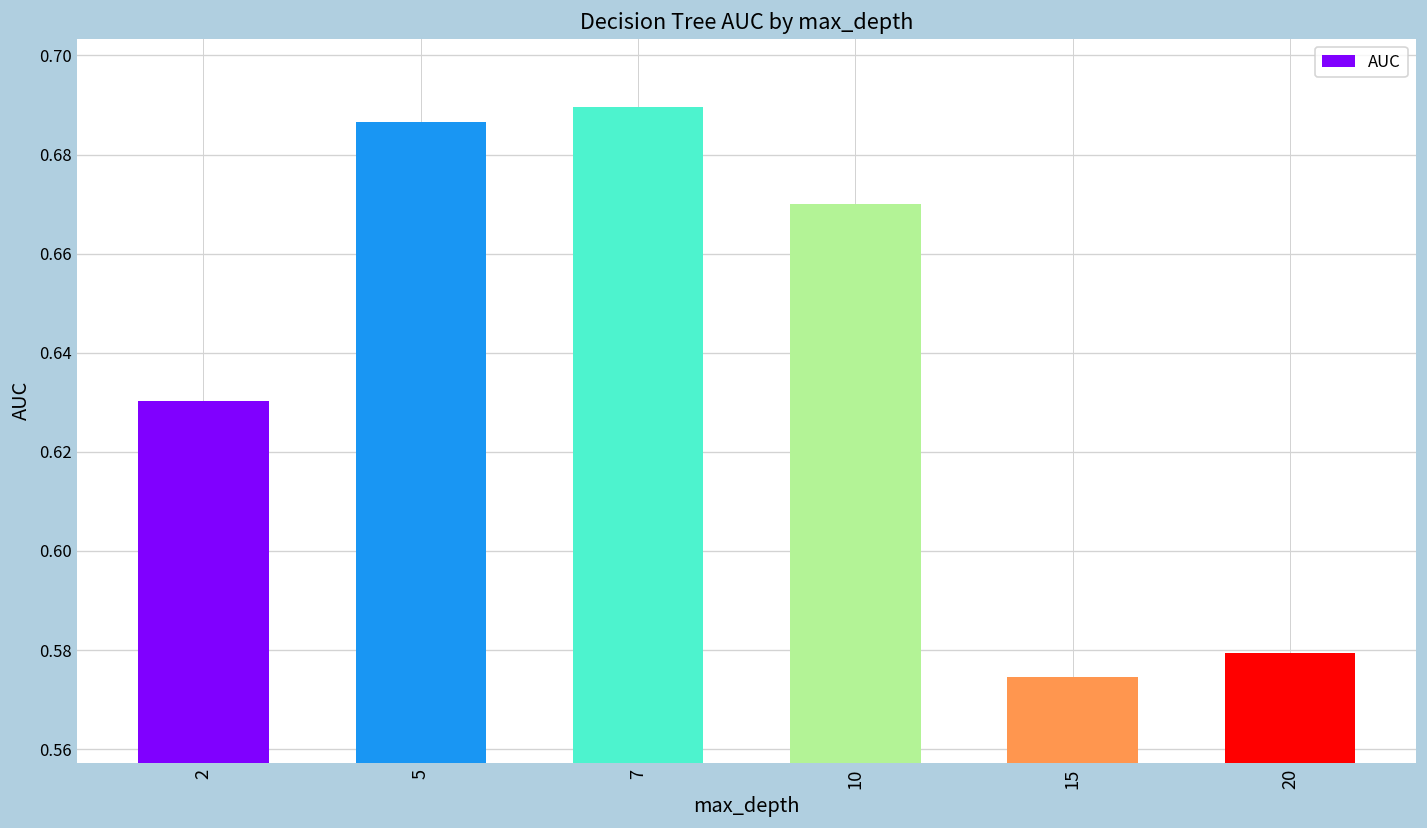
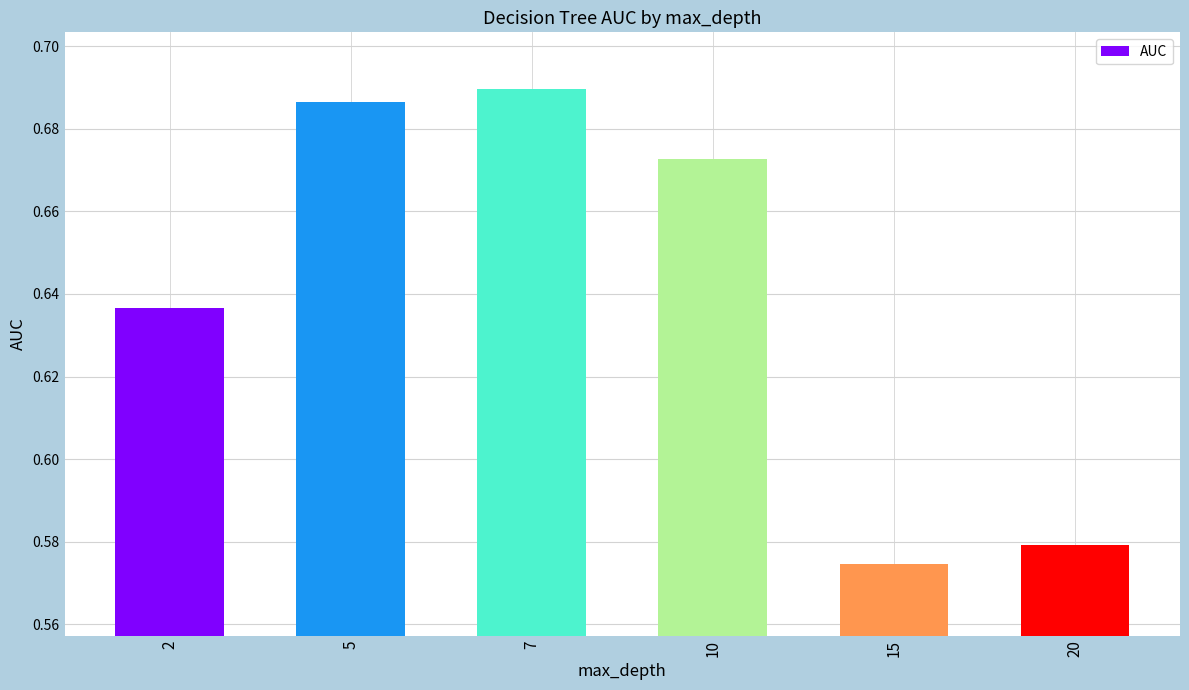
  {
-   "2": 0.630,
+   "2": 0.637,
    "5": 0.686,
    "7": 0.690,
-   "10": 0.670,
+   "10": 0.673,
    "15": 0.574,
    "20": 0.579
  }
